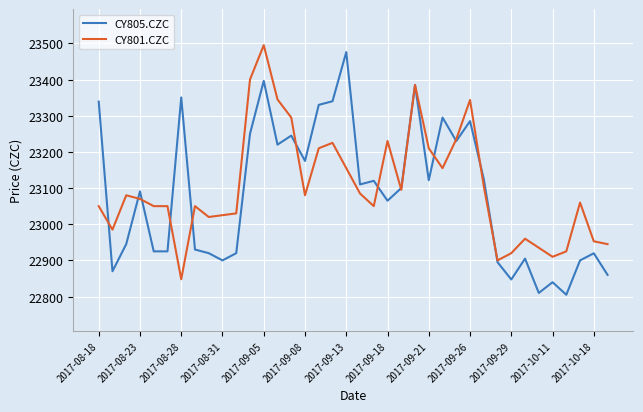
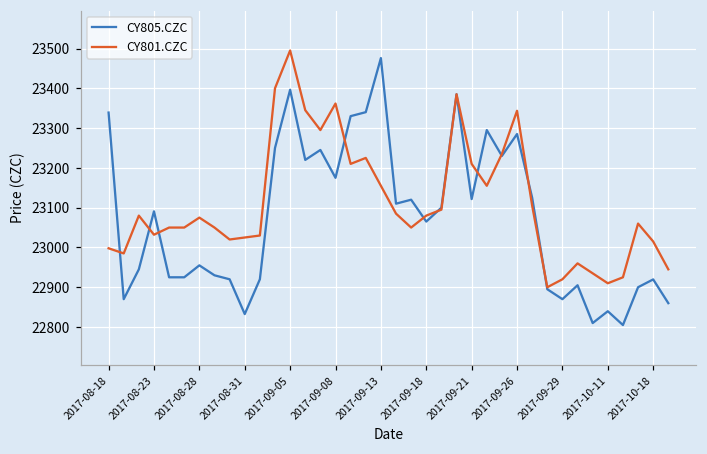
  {
    "CY805.CZC": {
      "2017-08-18": 23340,
      "2017-08-23": 23090,
-     "2017-08-28": 23350,
-     "2017-08-31": 22900,
+     "2017-08-28": 22960,
+     "2017-08-31": 22830,
      "2017-09-05": 23400,
      "2017-09-08": 23180,
      "2017-09-13": 23480,
      "2017-09-18": 23070,
      "2017-09-21": 23120,
      "2017-09-26": 23290,
-     "2017-09-29": 22850,
+     "2017-09-29": 22870,
      "2017-10-11": 22840,
      "2017-10-18": 22920
    },
    "CY801.CZC": {
-     "2017-08-18": 23050,
-     "2017-08-23": 23070,
-     "2017-08-28": 22850,
+     "2017-08-18": 23000,
+     "2017-08-23": 23030,
+     "2017-08-28": 23080,
      "2017-08-31": 23030,
      "2017-09-05": 23500,
-     "2017-09-08": 23080,
+     "2017-09-08": 23360,
      "2017-09-13": 23160,
-     "2017-09-18": 23230,
+     "2017-09-18": 23080,
      "2017-09-21": 23210,
      "2017-09-26": 23340,
      "2017-09-29": 22920,
      "2017-10-11": 22910,
-     "2017-10-18": 22950
+     "2017-10-18": 23020
    }
  }
